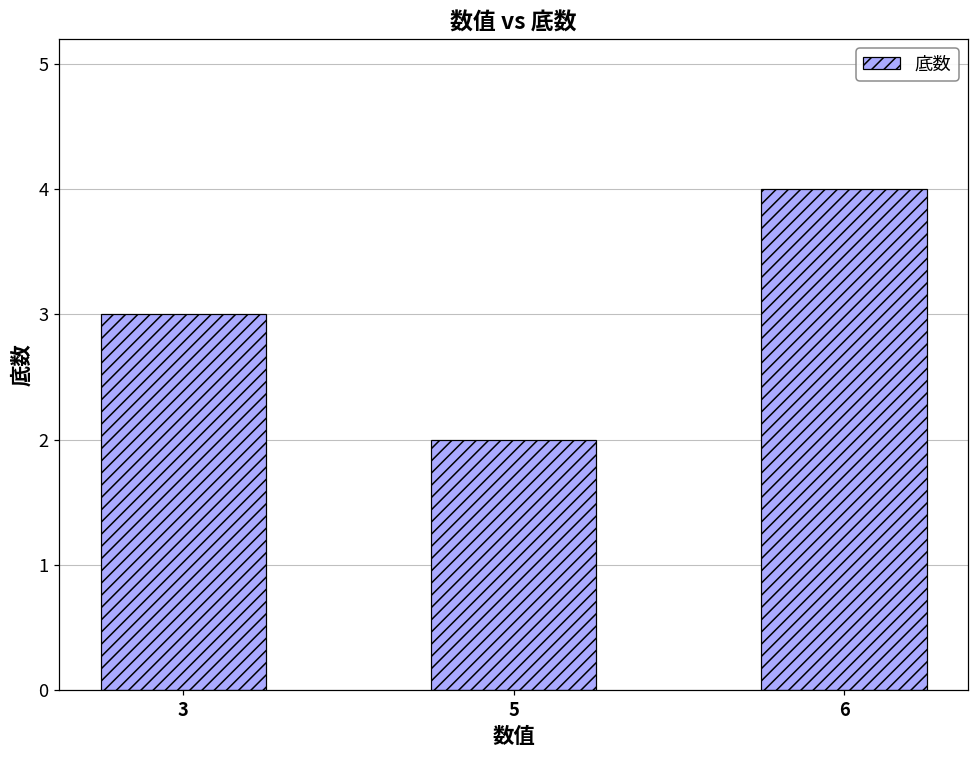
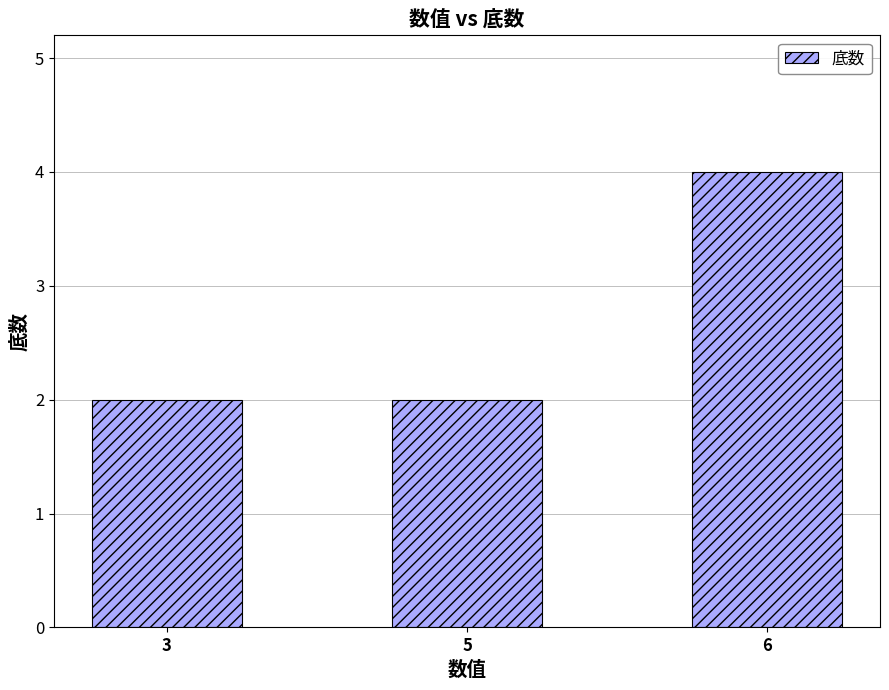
  {
-   "3": 3,
+   "3": 2,
    "5": 2,
    "6": 4
  }
